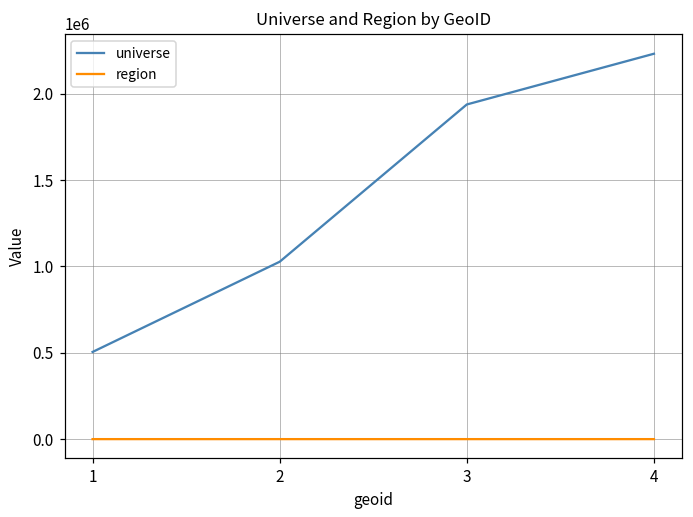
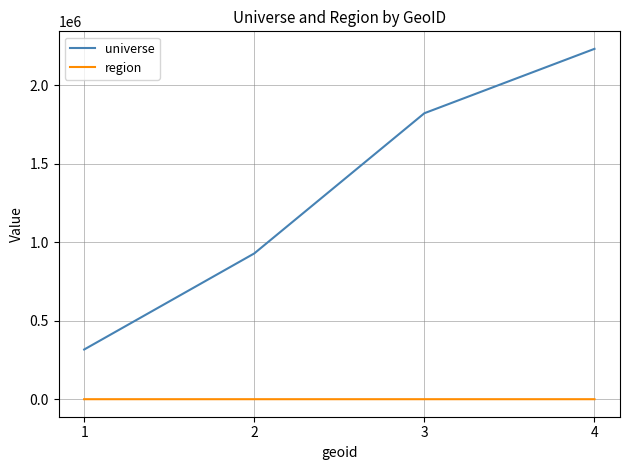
  {
    "universe": {
-     "1": 500000,
-     "2": 1030000,
-     "3": 1940000,
+     "1": 320000,
+     "2": 930000,
+     "3": 1820000,
      "4": 2230000
    },
    "region": {
      "1": 0,
      "2": 0,
      "3": 0,
      "4": 0
    }
  }
